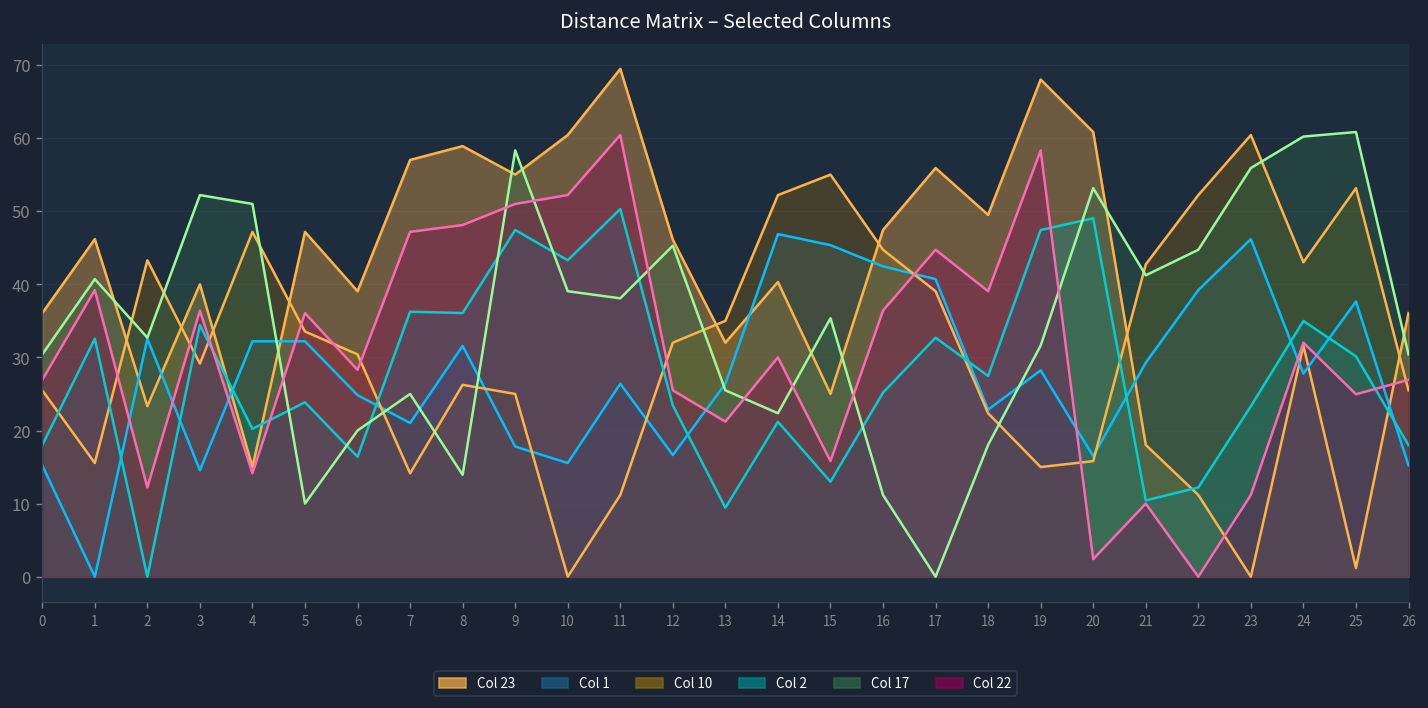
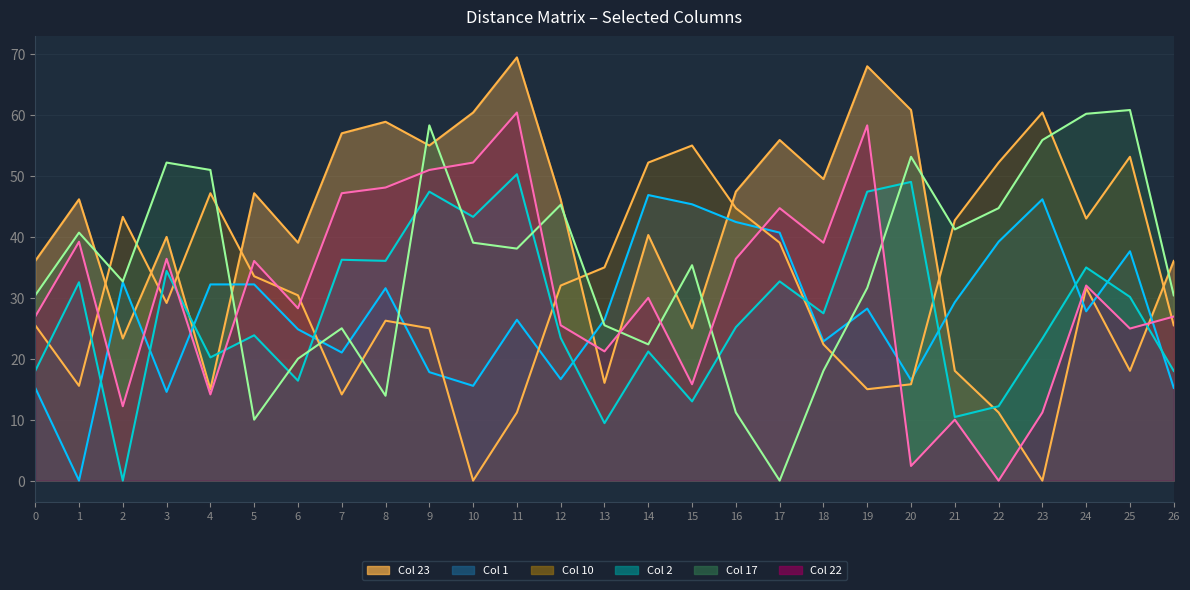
  {
    "Col 23": {
      "0": 36,
      "1": 46,
      "2": 23,
      "3": 40,
      "4": 15,
      "5": 47,
      "6": 39,
      "7": 57,
      "8": 59,
      "9": 55,
      "10": 60,
      "11": 69,
      "12": 46,
-     "13": 32,
+     "13": 16,
      "14": 40,
      "15": 25,
      "16": 47,
      "17": 56,
      "18": 49,
      "19": 68,
      "20": 61,
      "21": 18,
      "22": 11,
      "23": 0,
-     "25": 1,
+     "25": 18,
      "26": 36
    },
    "Col 22": {
      "0": 27,
      "1": 39,
      "2": 12,
      "3": 36,
      "4": 14,
      "5": 36,
      "6": 28,
      "7": 47,
      "8": 48,
      "9": 51,
      "10": 52,
      "11": 60,
      "12": 25,
      "13": 21,
      "14": 30,
      "15": 16,
      "16": 36,
      "17": 45,
      "18": 39,
      "19": 58,
      "20": 2,
      "21": 10,
      "22": 0,
      "23": 11,
      "25": 25,
      "26": 27
    }
  }
